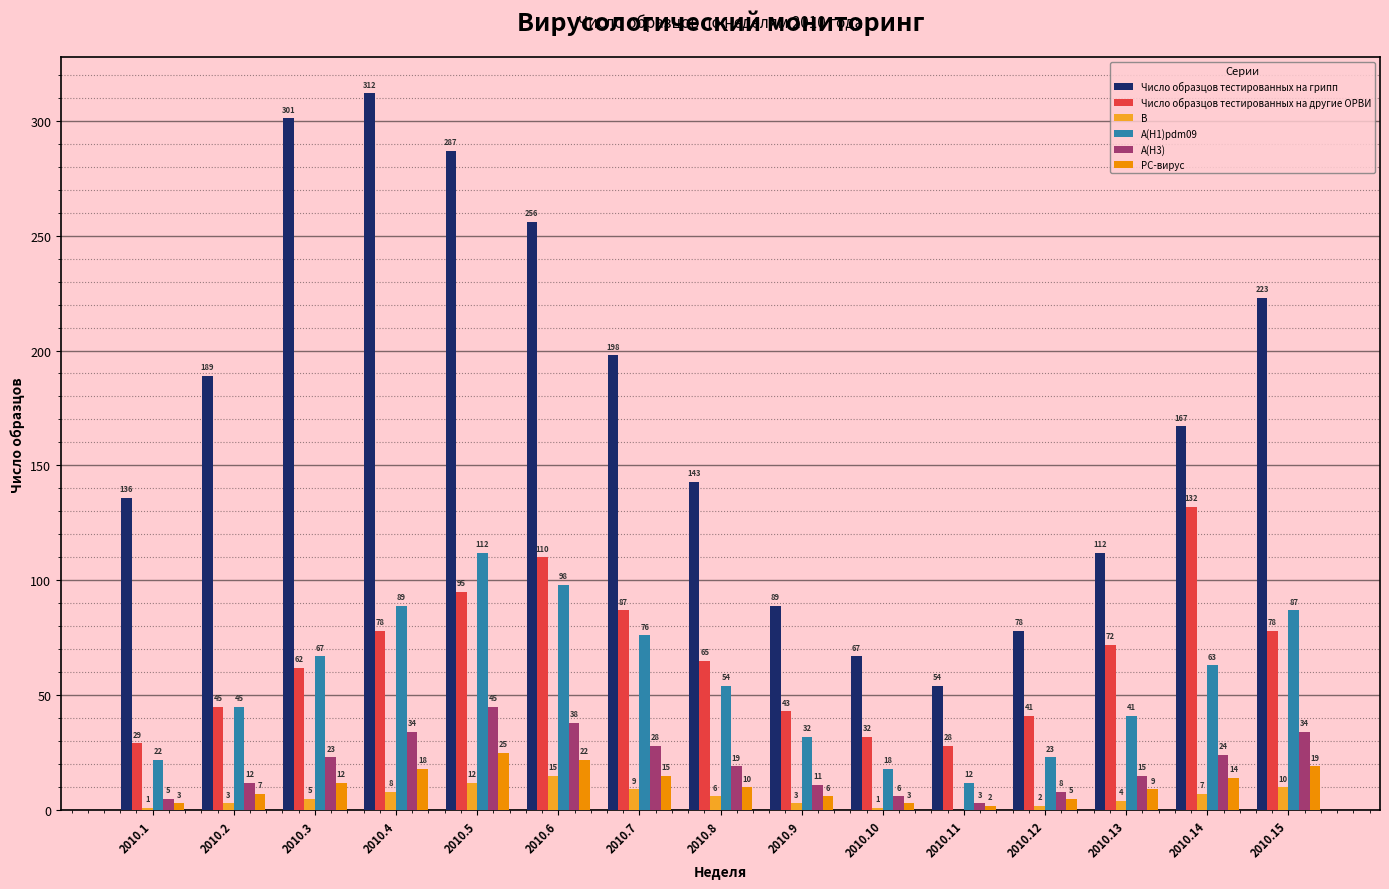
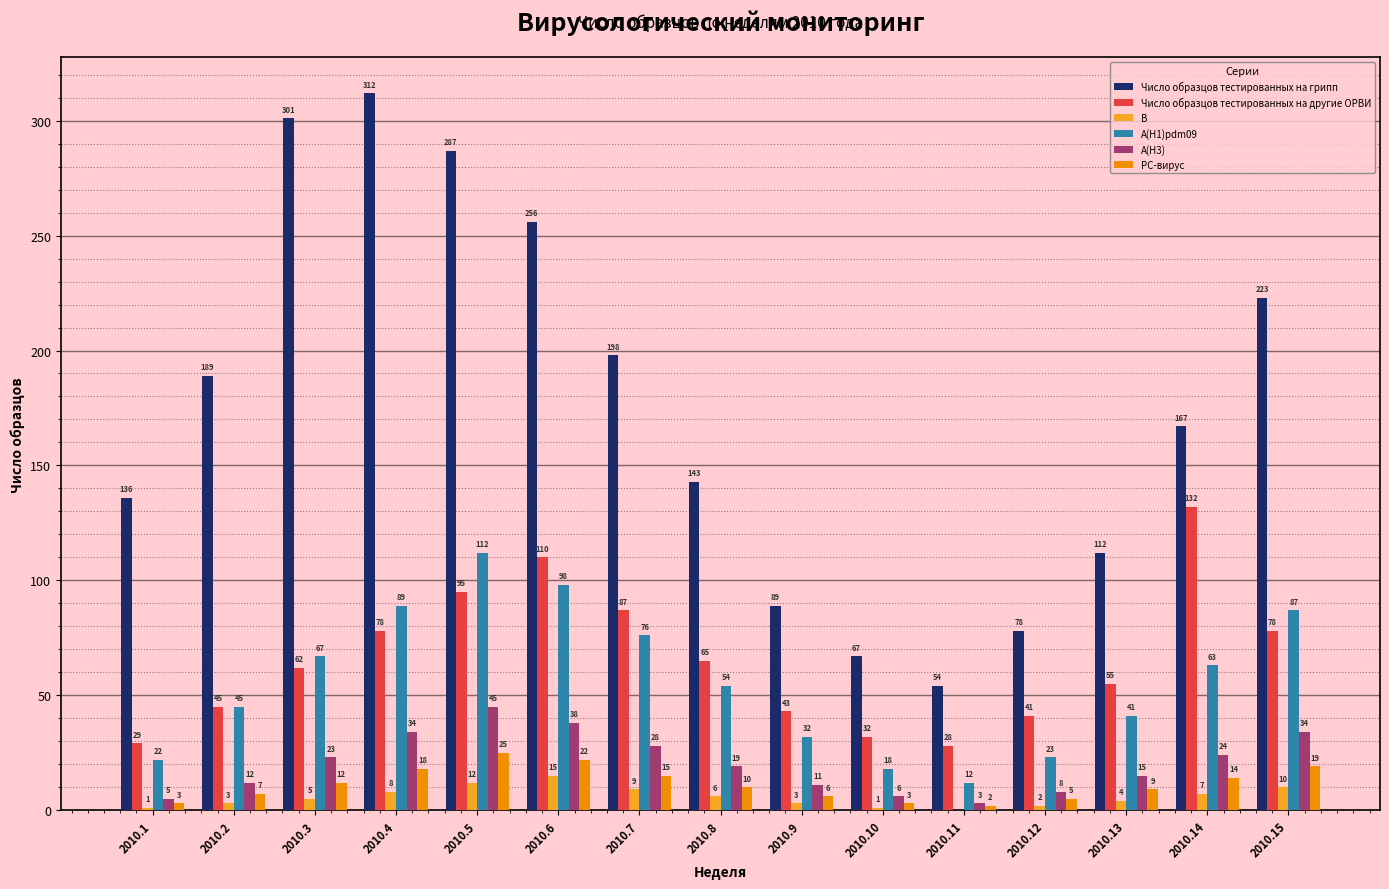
  {
    "Число образцов тестированных на грипп": {
      "2010.1": 136,
      "2010.2": 189,
      "2010.3": 301,
      "2010.4": 312,
      "2010.5": 287,
      "2010.6": 256,
      "2010.7": 198,
      "2010.8": 143,
      "2010.9": 89,
      "2010.10": 67,
      "2010.11": 54,
      "2010.12": 78,
      "2010.13": 112,
      "2010.14": 167,
      "2010.15": 223
    },
    "Число образцов тестированных на другие ОРВИ": {
      "2010.1": 29,
      "2010.2": 45,
      "2010.3": 62,
      "2010.4": 78,
      "2010.5": 95,
      "2010.6": 110,
      "2010.7": 87,
      "2010.8": 65,
      "2010.9": 43,
      "2010.10": 32,
      "2010.11": 28,
      "2010.12": 41,
-     "2010.13": 72,
+     "2010.13": 55,
      "2010.14": 132,
      "2010.15": 78
    },
    "A(H1)pdm09": {
      "2010.1": 22,
      "2010.2": 45,
      "2010.3": 67,
      "2010.4": 89,
      "2010.5": 112,
      "2010.6": 98,
      "2010.7": 76,
      "2010.8": 54,
      "2010.9": 32,
      "2010.10": 18,
      "2010.11": 12,
      "2010.12": 23,
      "2010.13": 41,
      "2010.14": 63,
      "2010.15": 87
    },
    "A(H3)": {
      "2010.1": 5,
      "2010.2": 12,
      "2010.3": 23,
      "2010.4": 34,
      "2010.5": 45,
      "2010.6": 38,
      "2010.7": 28,
      "2010.8": 19,
      "2010.9": 11,
      "2010.10": 6,
      "2010.11": 3,
      "2010.12": 8,
      "2010.13": 15,
      "2010.14": 24,
      "2010.15": 34
    }
  }
